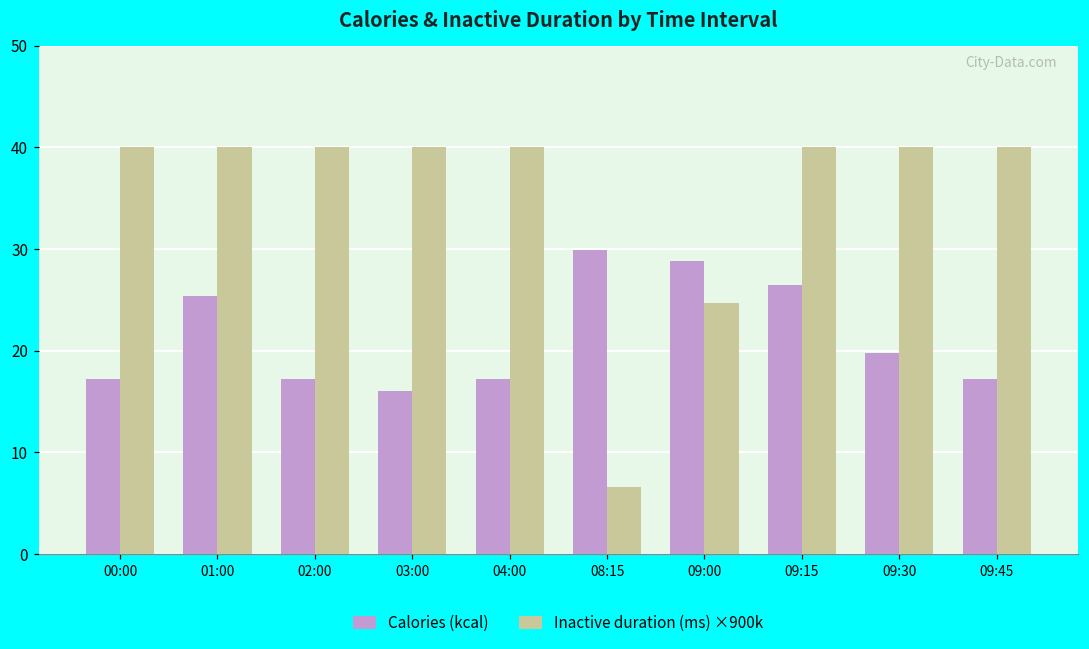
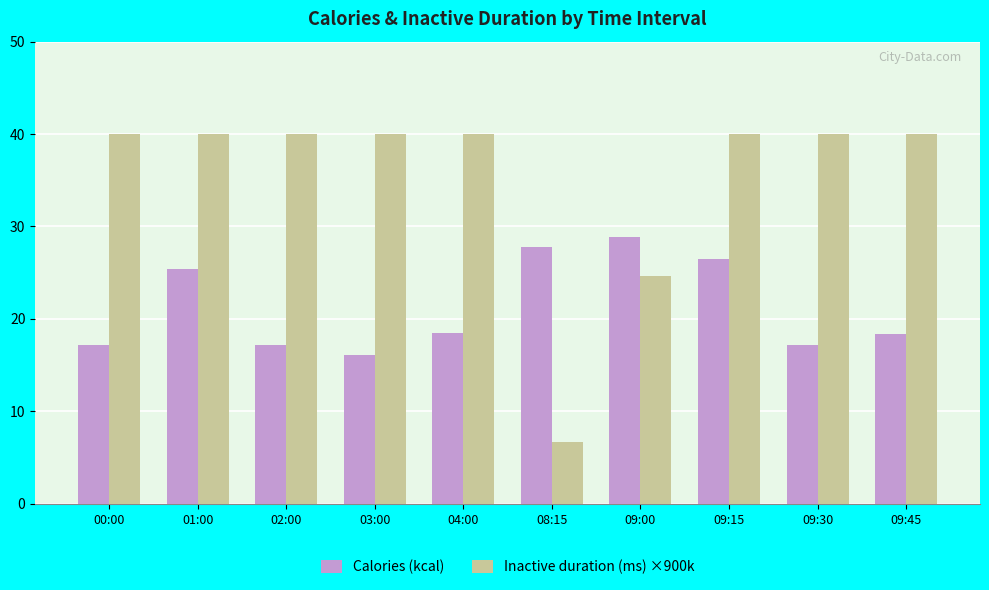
  {
    "Calories (kcal)": {
      "00:00": 17,
      "01:00": 25,
      "02:00": 17,
      "03:00": 16,
-     "04:00": 17,
-     "08:15": 30,
+     "04:00": 18,
+     "08:15": 28,
      "09:00": 29,
      "09:15": 26,
-     "09:30": 20,
-     "09:45": 17
+     "09:30": 17,
+     "09:45": 18
    },
    "Inactive duration (ms) ×900k": {
      "00:00": 40,
      "01:00": 40,
      "02:00": 40,
      "03:00": 40,
      "04:00": 40,
      "08:15": 7,
      "09:00": 25,
      "09:15": 40,
      "09:30": 40,
      "09:45": 40
    }
  }
